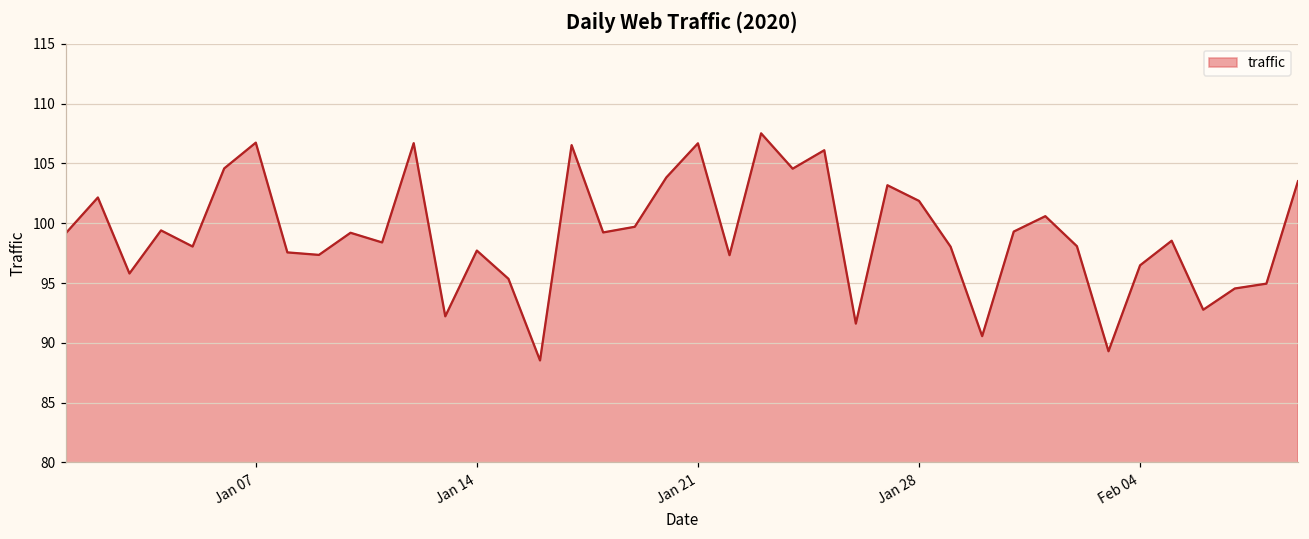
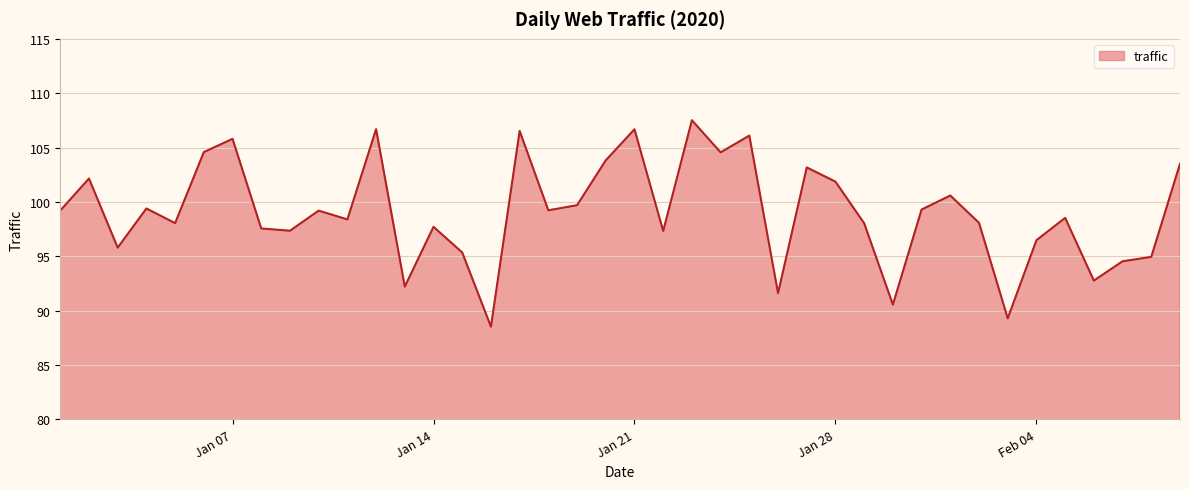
  {
-   "Jan 07": 106.7,
+   "Jan 07": 105.8,
    "Jan 14": 97.7,
    "Jan 21": 106.7,
    "Jan 28": 101.9,
    "Feb 04": 96.5
  }
